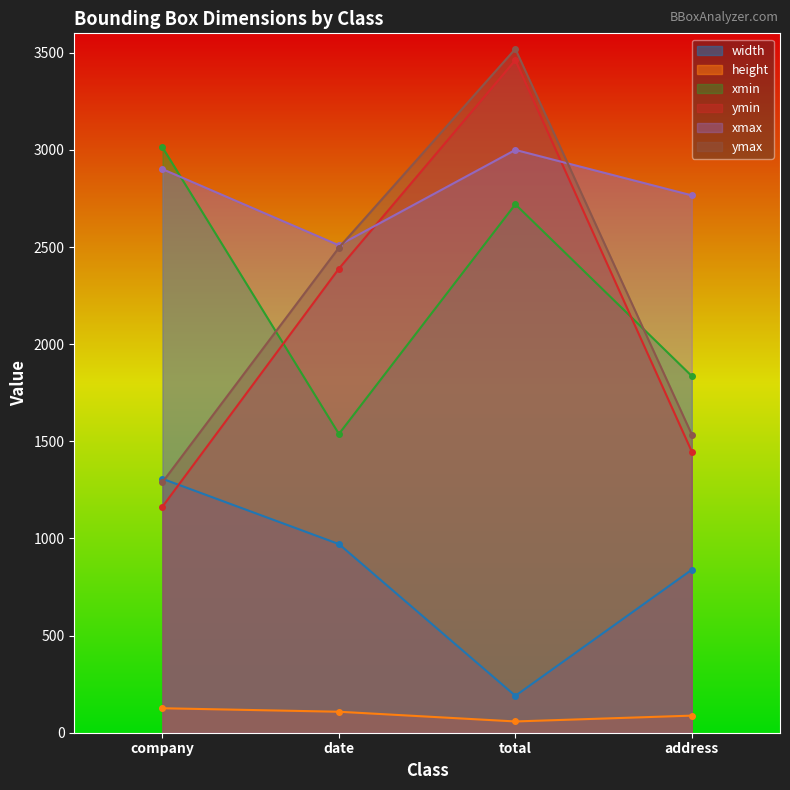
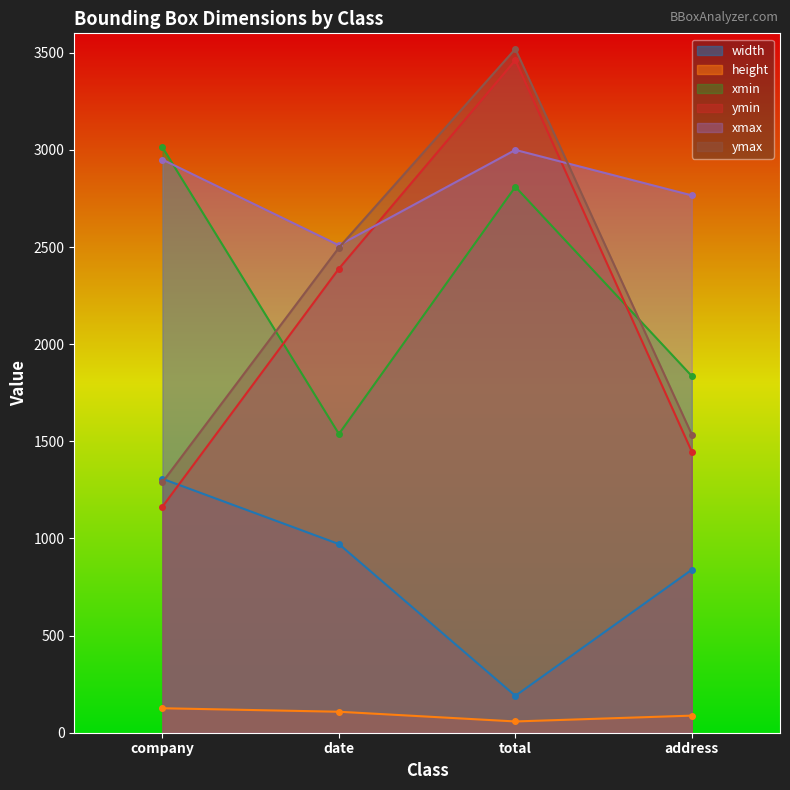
  {
    "width": {
      "company": 1310,
      "date": 970,
      "total": 190,
      "address": 840
    },
    "height": {
      "company": 130,
      "date": 110,
      "total": 60,
      "address": 90
    },
    "xmin": {
      "company": 3010,
      "date": 1540,
-     "total": 2720,
+     "total": 2810,
      "address": 1840
    },
    "xmax": {
-     "company": 2900,
+     "company": 2950,
      "total": 3000,
      "address": 2770
    }
  }
